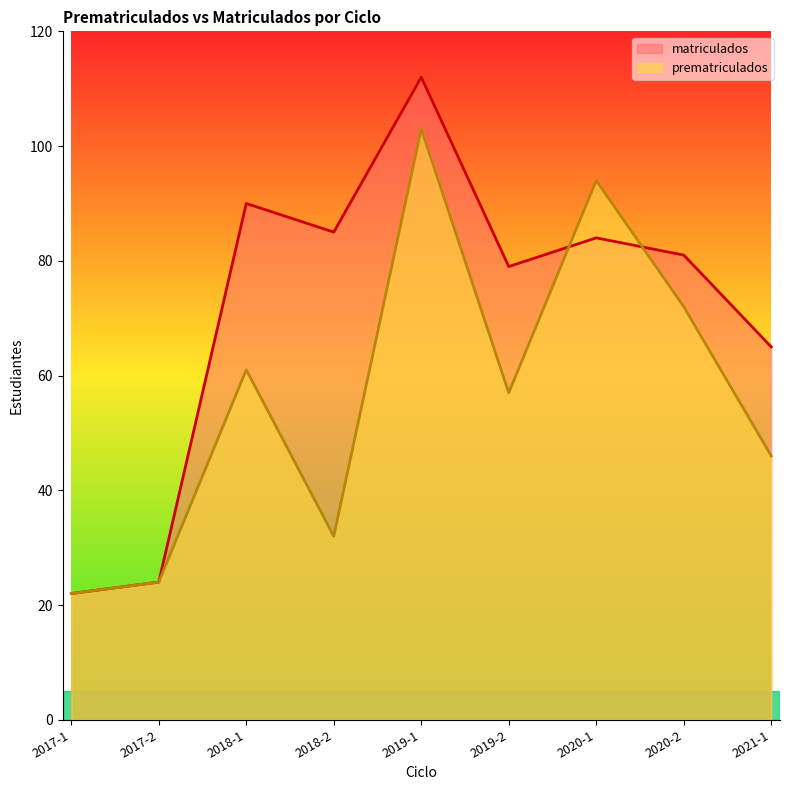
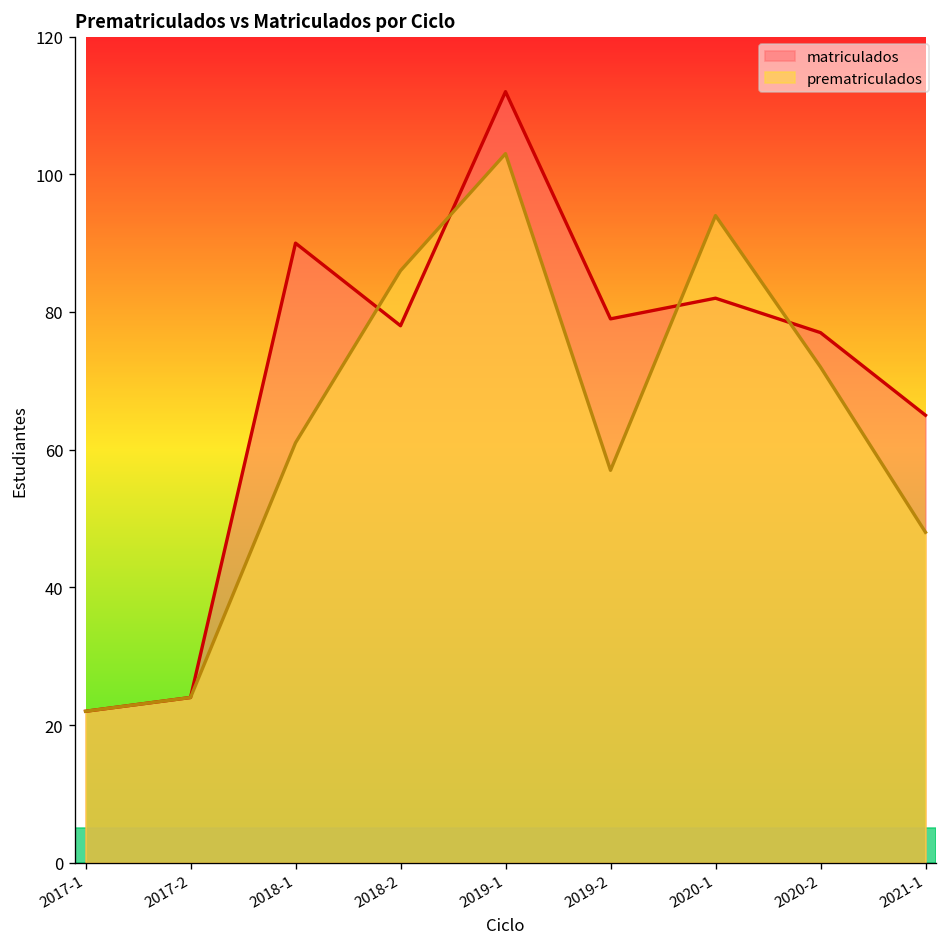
  {
    "matriculados": {
      "2018-1": 90,
-     "2018-2": 85,
+     "2018-2": 78,
      "2019-1": 112,
      "2019-2": 79,
-     "2020-1": 84,
-     "2020-2": 81,
+     "2020-1": 82,
+     "2020-2": 77,
      "2021-1": 65
    },
    "prematriculados": {
      "2018-1": 61,
-     "2018-2": 32,
+     "2018-2": 86,
      "2019-1": 103,
      "2019-2": 57,
      "2020-1": 94,
      "2020-2": 72,
-     "2021-1": 46
+     "2021-1": 48
    }
  }
